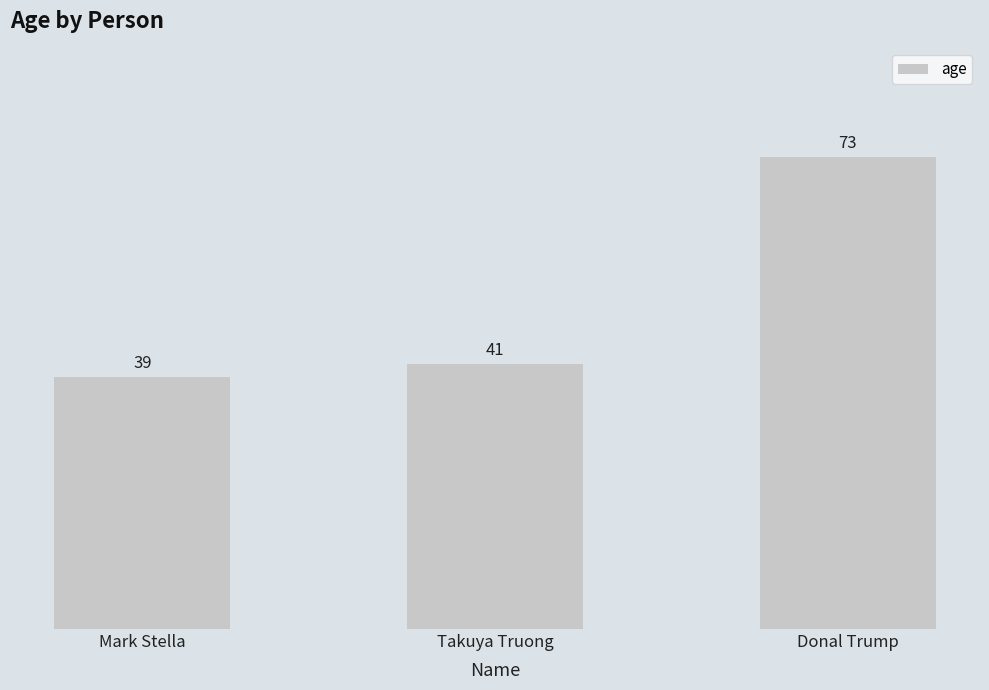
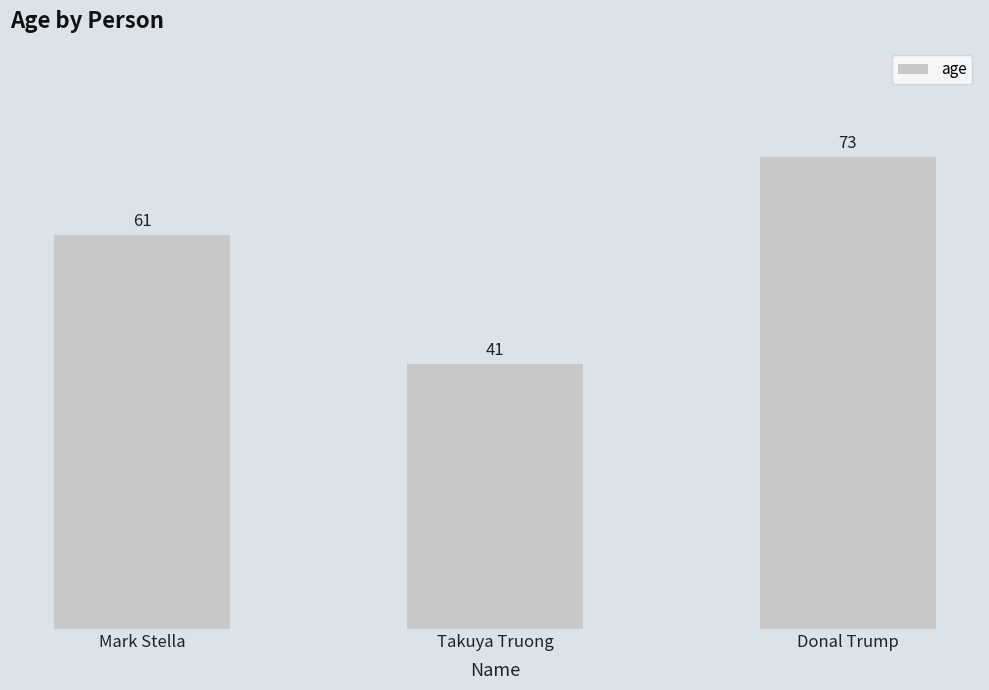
  {
-   "Mark Stella": 39,
+   "Mark Stella": 61,
    "Takuya Truong": 41,
    "Donal Trump": 73
  }
